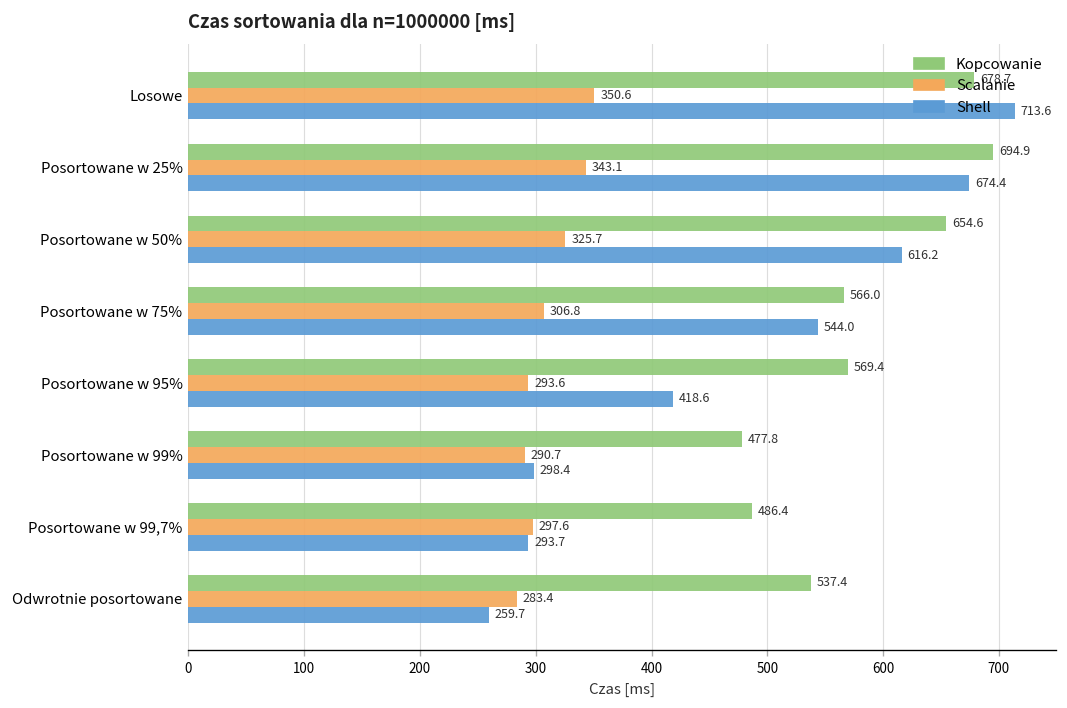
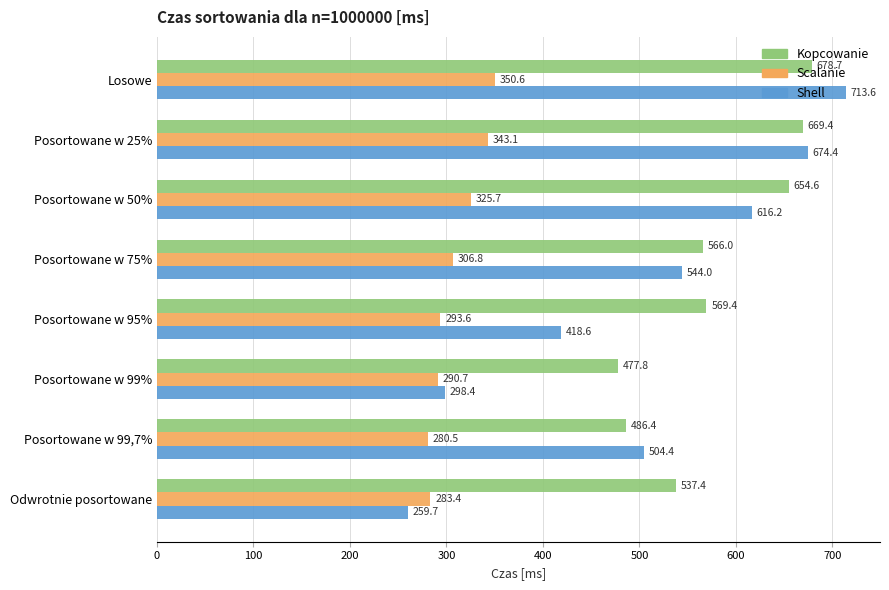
  {
    "Kopcowanie": {
      "Losowe": 678.7,
-     "Posortowane w 25%": 694.9,
+     "Posortowane w 25%": 669.4,
      "Posortowane w 50%": 654.6,
      "Posortowane w 75%": 566.0,
      "Posortowane w 95%": 569.4,
      "Posortowane w 99%": 477.8,
      "Posortowane w 99,7%": 486.4,
      "Odwrotnie posortowane": 537.4
    },
    "Scalanie": {
      "Losowe": 350.6,
      "Posortowane w 25%": 343.1,
      "Posortowane w 50%": 325.7,
      "Posortowane w 75%": 306.8,
      "Posortowane w 95%": 293.6,
      "Posortowane w 99%": 290.7,
-     "Posortowane w 99,7%": 297.6,
+     "Posortowane w 99,7%": 280.5,
      "Odwrotnie posortowane": 283.4
    },
    "Shell": {
      "Losowe": 713.6,
      "Posortowane w 25%": 674.4,
      "Posortowane w 50%": 616.2,
      "Posortowane w 75%": 544.0,
      "Posortowane w 95%": 418.6,
      "Posortowane w 99%": 298.4,
-     "Posortowane w 99,7%": 293.7,
+     "Posortowane w 99,7%": 504.4,
      "Odwrotnie posortowane": 259.7
    }
  }
